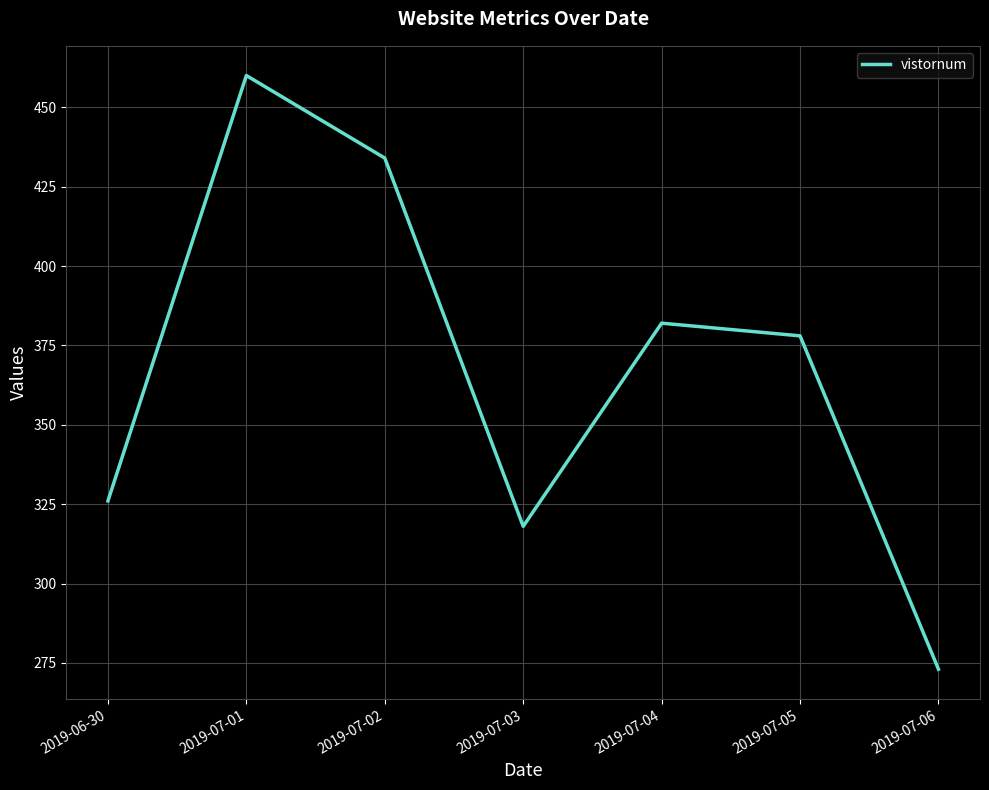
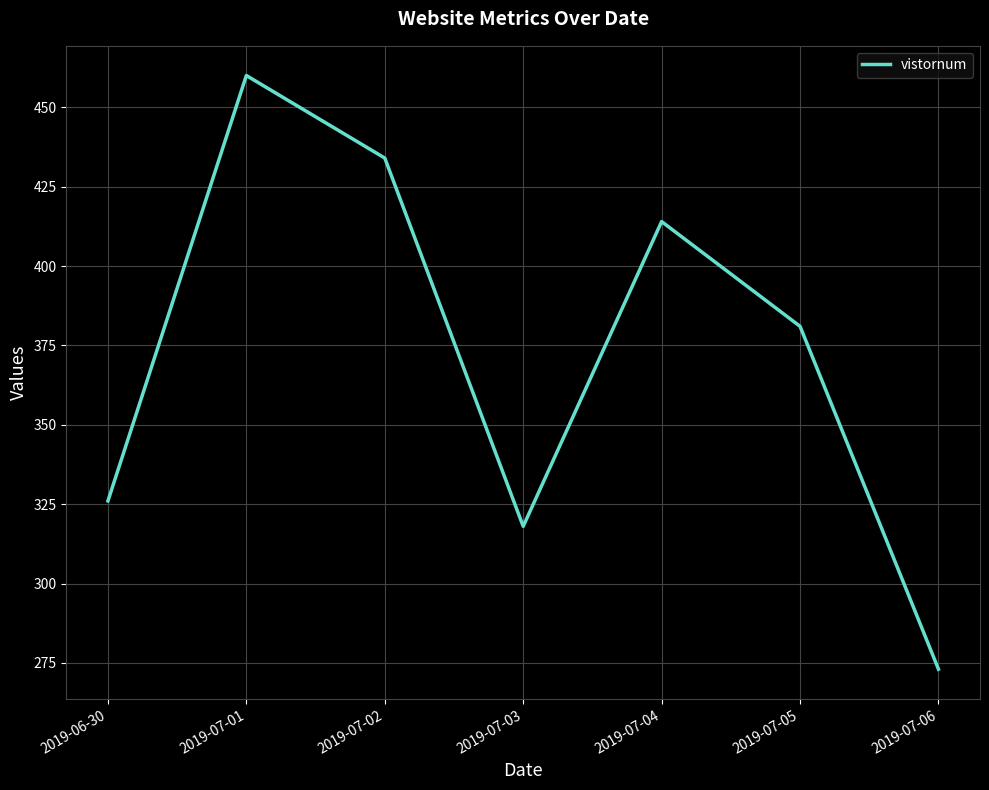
  {
    "2019-06-30": 326,
    "2019-07-01": 460,
    "2019-07-02": 434,
    "2019-07-03": 318,
-   "2019-07-04": 382,
-   "2019-07-05": 378,
+   "2019-07-04": 414,
+   "2019-07-05": 381,
    "2019-07-06": 273
  }
